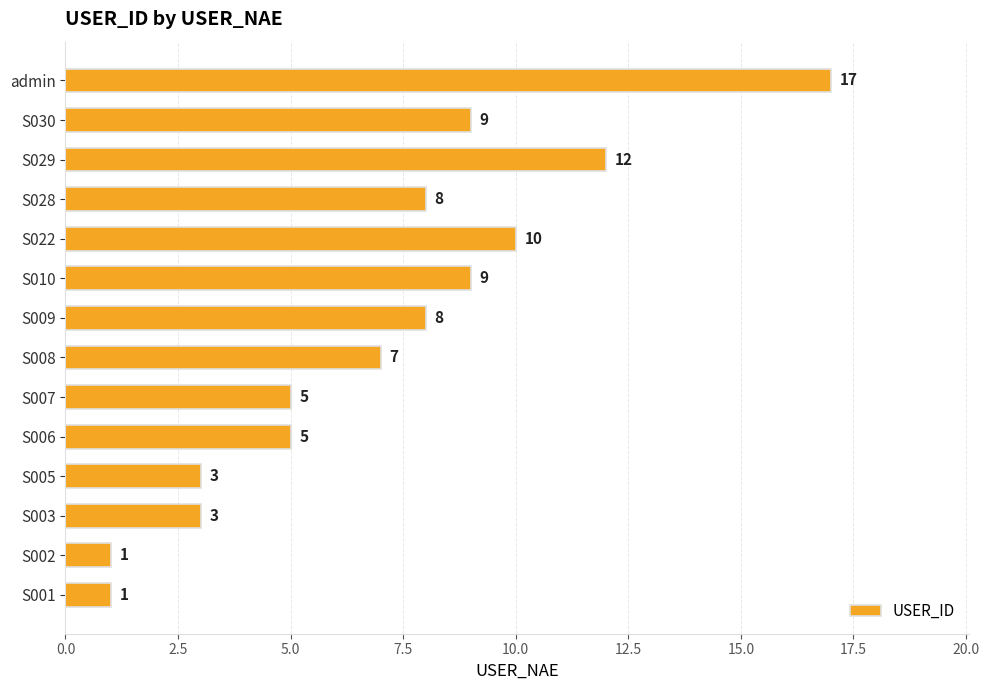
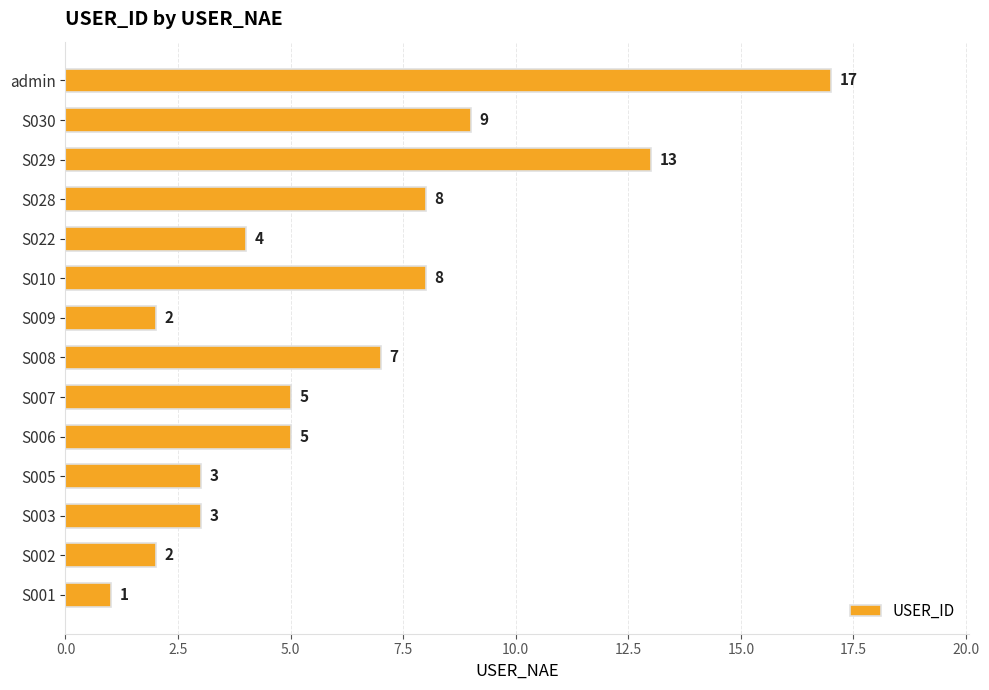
  {
    "admin": 17,
    "S030": 9,
-   "S029": 12,
+   "S029": 13,
    "S028": 8,
-   "S022": 10,
-   "S010": 9,
-   "S009": 8,
+   "S022": 4,
+   "S010": 8,
+   "S009": 2,
    "S008": 7,
    "S007": 5,
    "S006": 5,
    "S005": 3,
    "S003": 3,
-   "S002": 1,
+   "S002": 2,
    "S001": 1
  }
